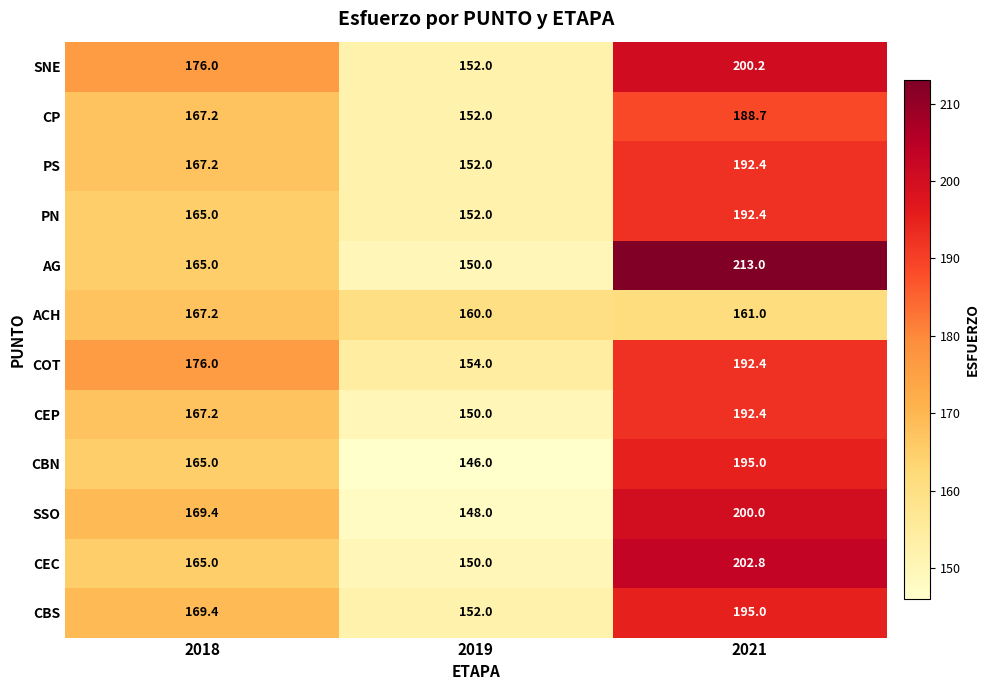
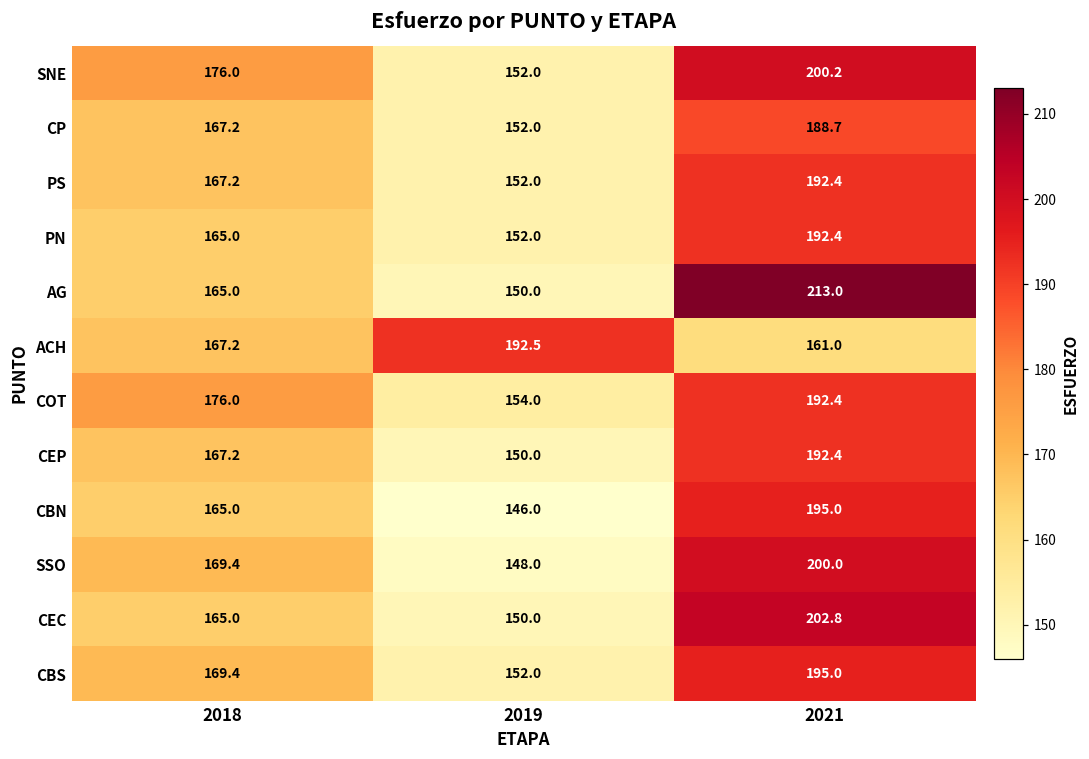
  {
    "SNE": {
      "2018": 176.0,
      "2019": 152.0,
      "2021": 200.2
    },
    "CP": {
      "2018": 167.2,
      "2019": 152.0,
      "2021": 188.7
    },
    "PS": {
      "2018": 167.2,
      "2019": 152.0,
      "2021": 192.4
    },
    "PN": {
      "2018": 165.0,
      "2019": 152.0,
      "2021": 192.4
    },
    "AG": {
      "2018": 165.0,
      "2019": 150.0,
      "2021": 213.0
    },
    "ACH": {
      "2018": 167.2,
-     "2019": 160.0,
+     "2019": 192.5,
      "2021": 161.0
    },
    "COT": {
      "2018": 176.0,
      "2019": 154.0,
      "2021": 192.4
    },
    "CEP": {
      "2018": 167.2,
      "2019": 150.0,
      "2021": 192.4
    },
    "CBN": {
      "2018": 165.0,
      "2019": 146.0,
      "2021": 195.0
    },
    "SSO": {
      "2018": 169.4,
      "2019": 148.0,
      "2021": 200.0
    },
    "CEC": {
      "2018": 165.0,
      "2019": 150.0,
      "2021": 202.8
    },
    "CBS": {
      "2018": 169.4,
      "2019": 152.0,
      "2021": 195.0
    }
  }
